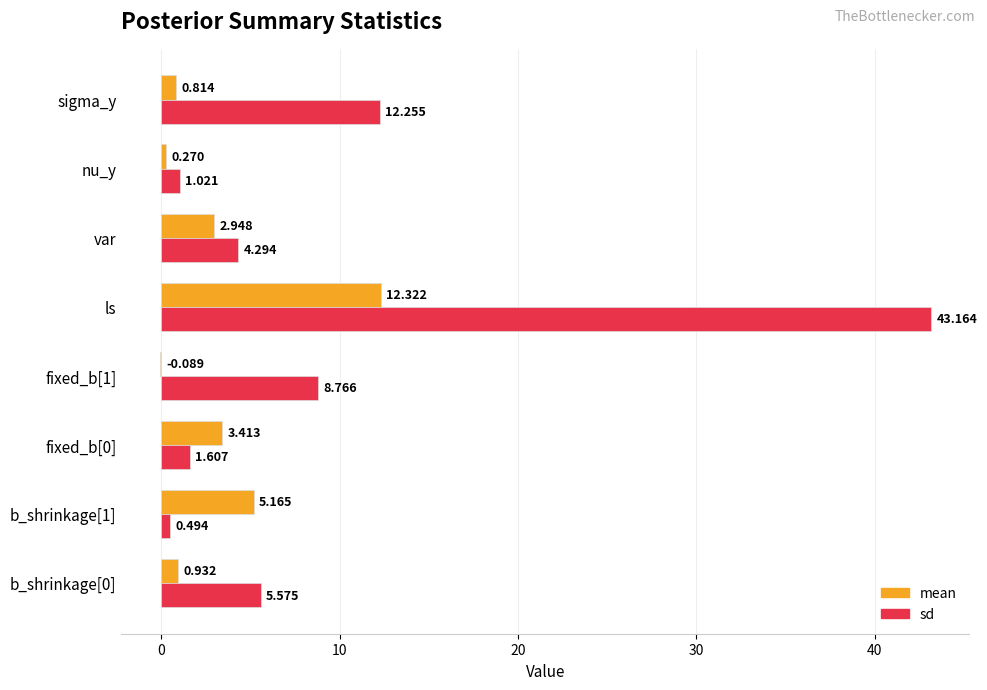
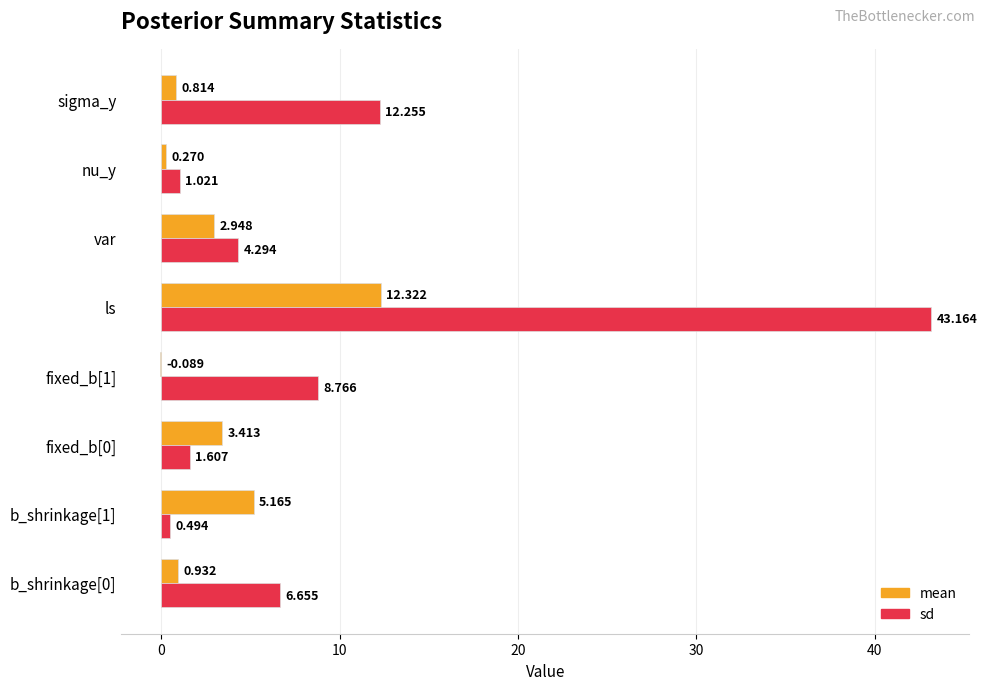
  {
    "mean": {
      "sigma_y": 0.814,
      "nu_y": 0.270,
      "var": 2.948,
      "ls": 12.322,
      "fixed_b[1]": -0.089,
      "fixed_b[0]": 3.413,
      "b_shrinkage[1]": 5.165,
      "b_shrinkage[0]": 0.932
    },
    "sd": {
      "sigma_y": 12.255,
      "nu_y": 1.021,
      "var": 4.294,
      "ls": 43.164,
      "fixed_b[1]": 8.766,
      "fixed_b[0]": 1.607,
      "b_shrinkage[1]": 0.494,
-     "b_shrinkage[0]": 5.575
+     "b_shrinkage[0]": 6.655
    }
  }
